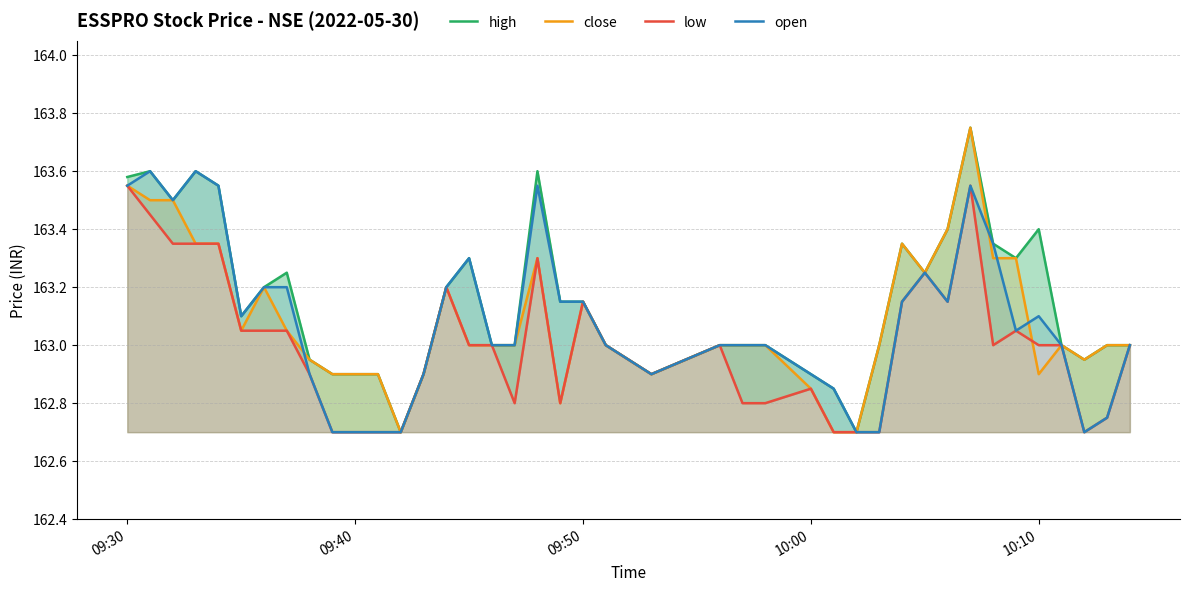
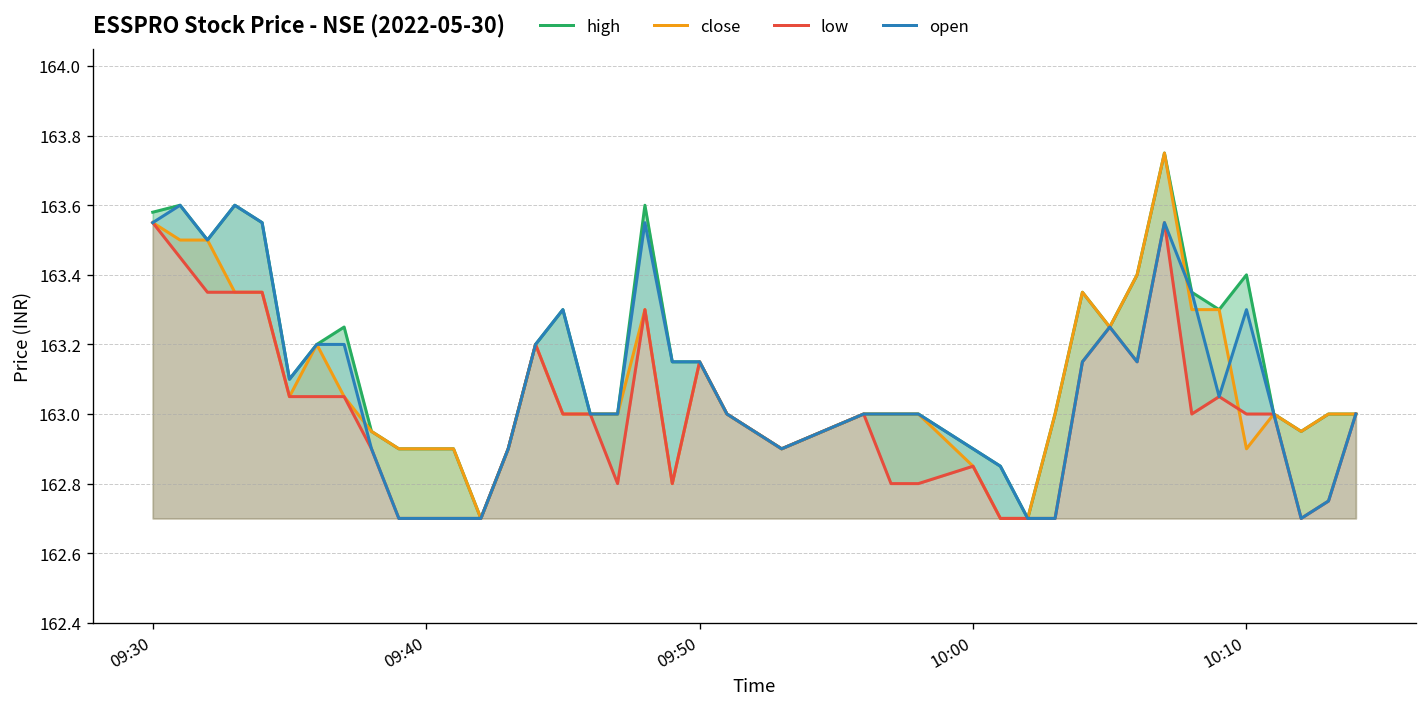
  {
    "high": {
      "09:30": 163.58,
      "10:10": 163.4
    },
    "close": {
      "10:10": 162.9
    },
    "low": {
      "10:10": 163.0
    },
    "open": {
-     "10:10": 163.1
+     "10:10": 163.3
    }
  }
